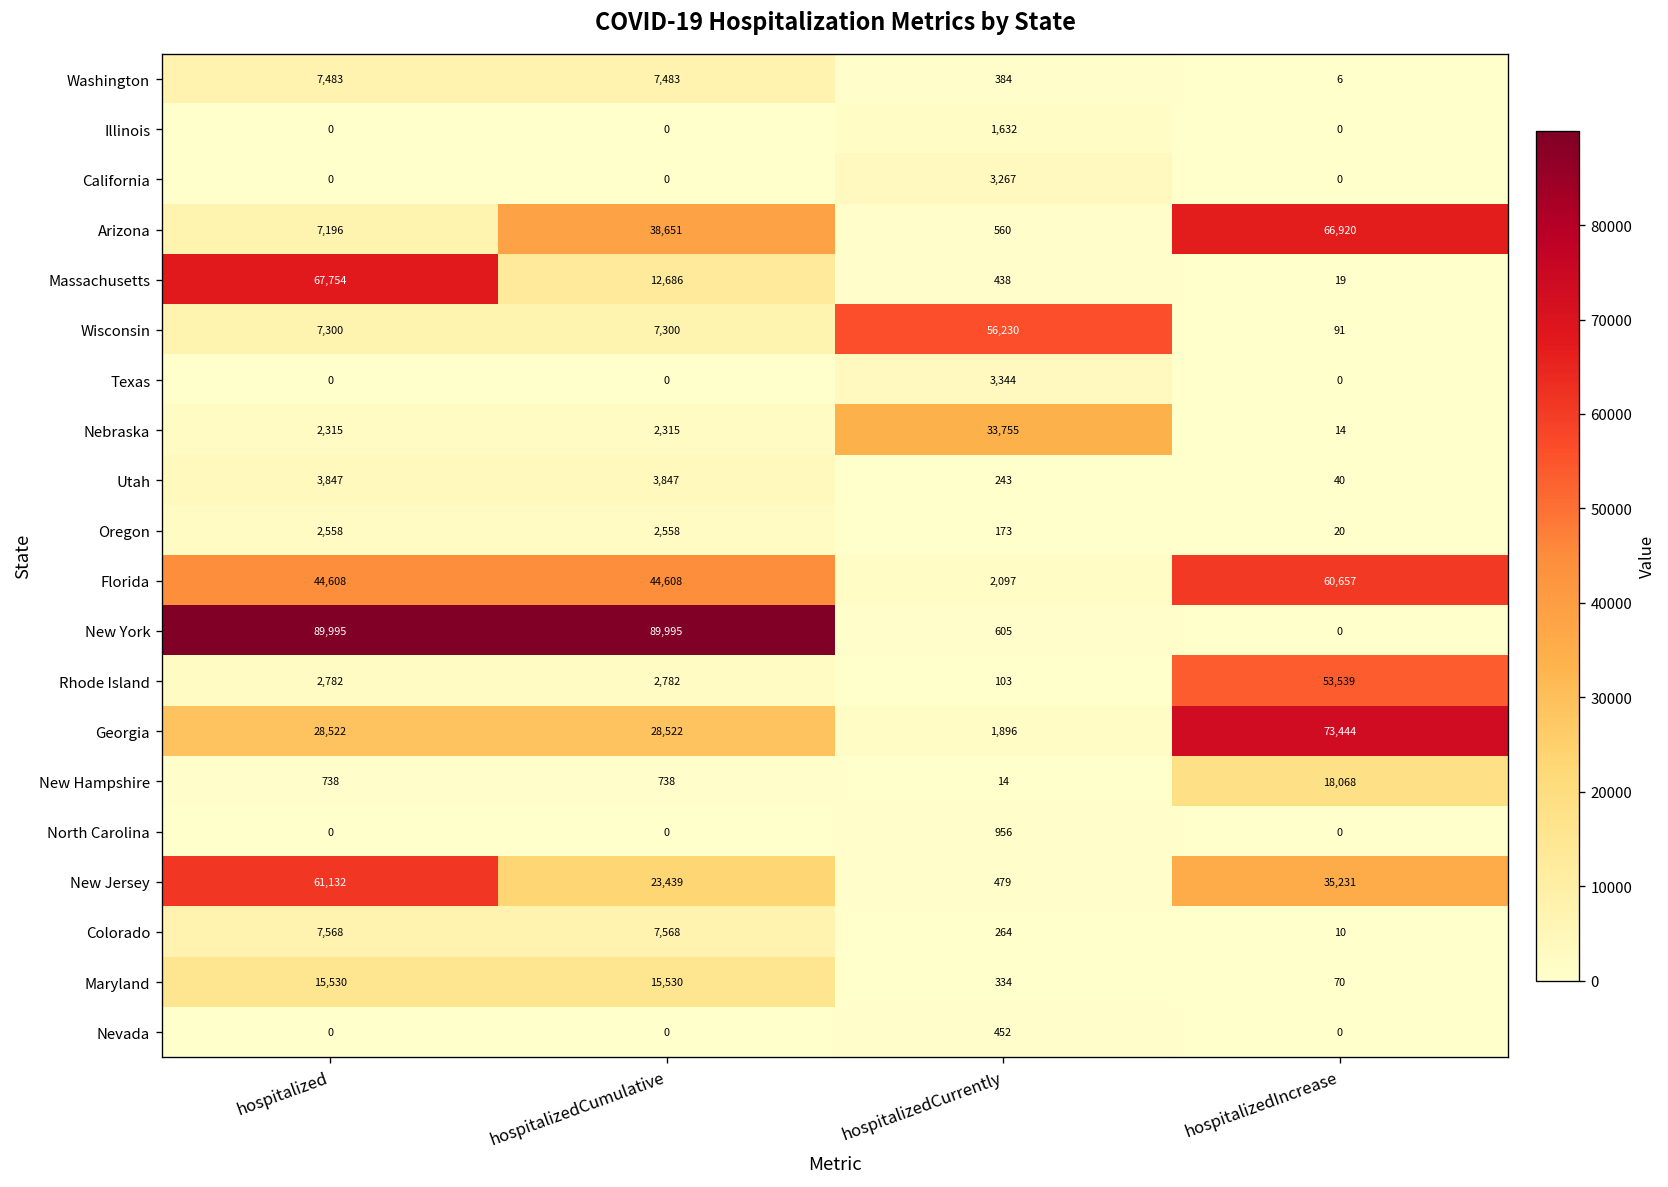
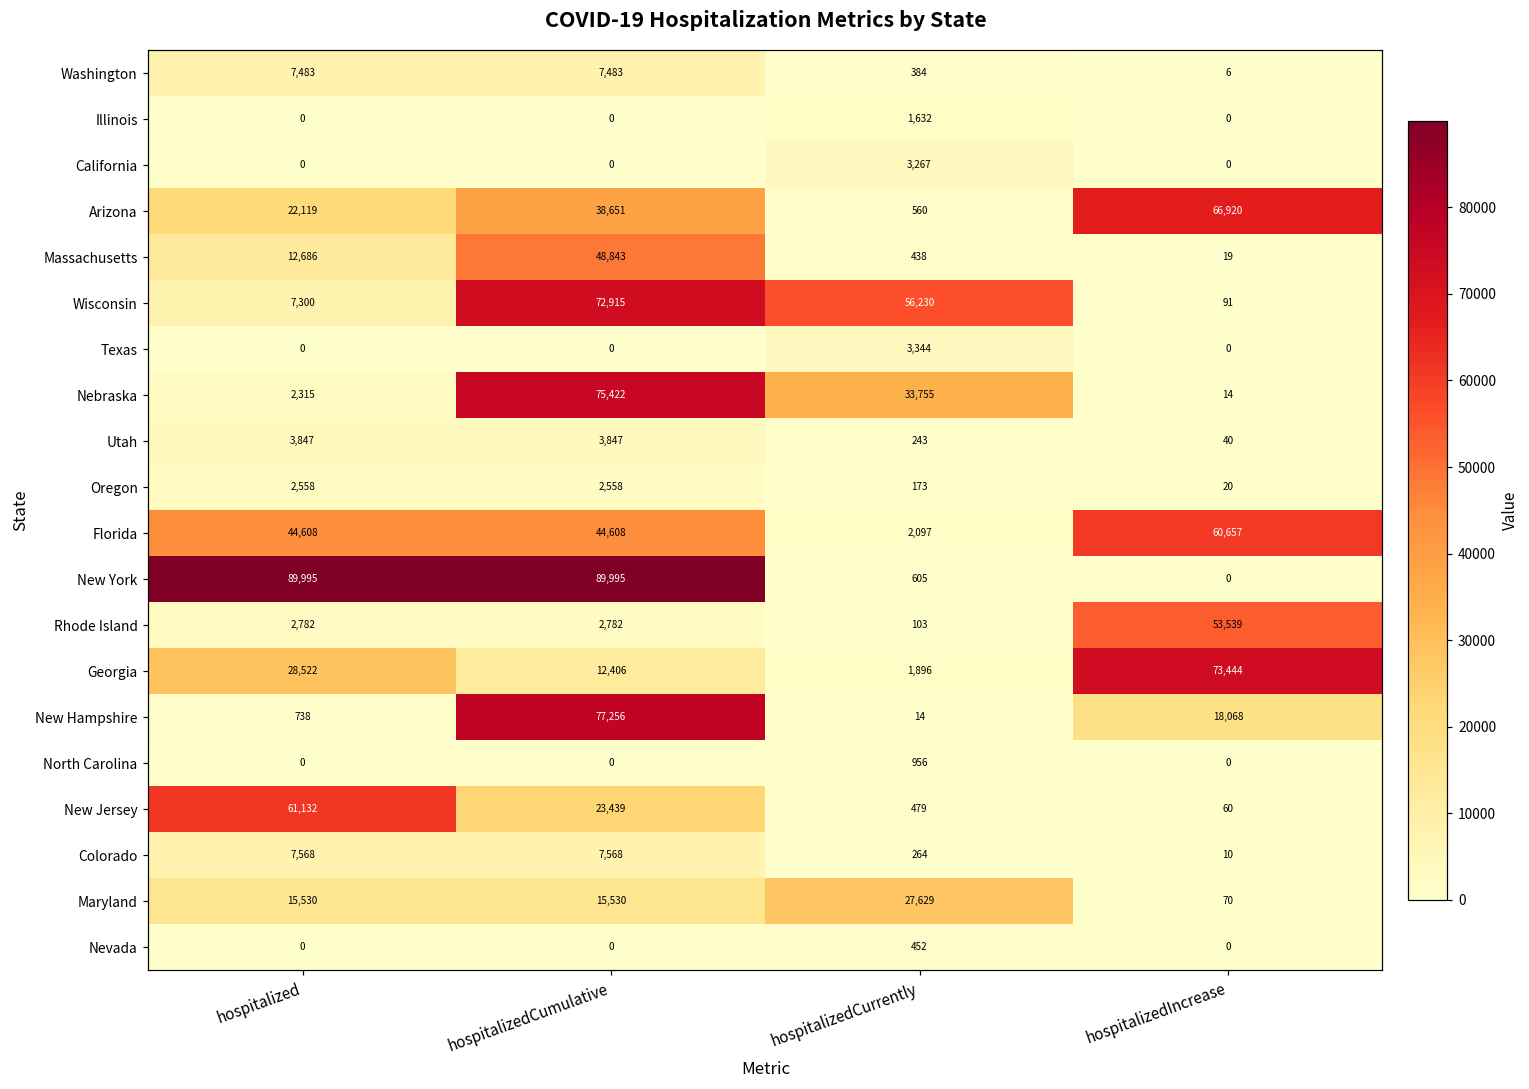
  {
    "Washington": {
      "hospitalized": "7,483",
      "hospitalizedCumulative": "7,483",
      "hospitalizedCurrently": "384",
      "hospitalizedIncrease": "6"
    },
    "Illinois": {
      "hospitalized": "0",
      "hospitalizedCumulative": "0",
      "hospitalizedCurrently": "1,632",
      "hospitalizedIncrease": "0"
    },
    "California": {
      "hospitalized": "0",
      "hospitalizedCumulative": "0",
      "hospitalizedCurrently": "3,267",
      "hospitalizedIncrease": "0"
    },
    "Arizona": {
-     "hospitalized": "7,196",
+     "hospitalized": "22,119",
      "hospitalizedCumulative": "38,651",
      "hospitalizedCurrently": "560",
      "hospitalizedIncrease": "66,920"
    },
    "Massachusetts": {
-     "hospitalized": "67,754",
-     "hospitalizedCumulative": "12,686",
+     "hospitalized": "12,686",
+     "hospitalizedCumulative": "48,843",
      "hospitalizedCurrently": "438",
      "hospitalizedIncrease": "19"
    },
    "Wisconsin": {
      "hospitalized": "7,300",
-     "hospitalizedCumulative": "7,300",
+     "hospitalizedCumulative": "72,915",
      "hospitalizedCurrently": "56,230",
      "hospitalizedIncrease": "91"
    },
    "Texas": {
      "hospitalized": "0",
      "hospitalizedCumulative": "0",
      "hospitalizedCurrently": "3,344",
      "hospitalizedIncrease": "0"
    },
    "Nebraska": {
      "hospitalized": "2,315",
-     "hospitalizedCumulative": "2,315",
+     "hospitalizedCumulative": "75,422",
      "hospitalizedCurrently": "33,755",
      "hospitalizedIncrease": "14"
    },
    "Utah": {
      "hospitalized": "3,847",
      "hospitalizedCumulative": "3,847",
      "hospitalizedCurrently": "243",
      "hospitalizedIncrease": "40"
    },
    "Oregon": {
      "hospitalized": "2,558",
      "hospitalizedCumulative": "2,558",
      "hospitalizedCurrently": "173",
      "hospitalizedIncrease": "20"
    },
    "Florida": {
      "hospitalized": "44,608",
      "hospitalizedCumulative": "44,608",
      "hospitalizedCurrently": "2,097",
      "hospitalizedIncrease": "60,657"
    },
    "New York": {
      "hospitalized": "89,995",
      "hospitalizedCumulative": "89,995",
      "hospitalizedCurrently": "605",
      "hospitalizedIncrease": "0"
    },
    "Rhode Island": {
      "hospitalized": "2,782",
      "hospitalizedCumulative": "2,782",
      "hospitalizedCurrently": "103",
      "hospitalizedIncrease": "53,539"
    },
    "Georgia": {
      "hospitalized": "28,522",
-     "hospitalizedCumulative": "28,522",
+     "hospitalizedCumulative": "12,406",
      "hospitalizedCurrently": "1,896",
      "hospitalizedIncrease": "73,444"
    },
    "New Hampshire": {
      "hospitalized": "738",
-     "hospitalizedCumulative": "738",
+     "hospitalizedCumulative": "77,256",
      "hospitalizedCurrently": "14",
      "hospitalizedIncrease": "18,068"
    },
    "North Carolina": {
      "hospitalized": "0",
      "hospitalizedCumulative": "0",
      "hospitalizedCurrently": "956",
      "hospitalizedIncrease": "0"
    },
    "New Jersey": {
      "hospitalized": "61,132",
      "hospitalizedCumulative": "23,439",
      "hospitalizedCurrently": "479",
-     "hospitalizedIncrease": "35,231"
+     "hospitalizedIncrease": "60"
    },
    "Colorado": {
      "hospitalized": "7,568",
      "hospitalizedCumulative": "7,568",
      "hospitalizedCurrently": "264",
      "hospitalizedIncrease": "10"
    },
    "Maryland": {
      "hospitalized": "15,530",
      "hospitalizedCumulative": "15,530",
-     "hospitalizedCurrently": "334",
+     "hospitalizedCurrently": "27,629",
      "hospitalizedIncrease": "70"
    },
    "Nevada": {
      "hospitalized": "0",
      "hospitalizedCumulative": "0",
      "hospitalizedCurrently": "452",
      "hospitalizedIncrease": "0"
    }
  }
